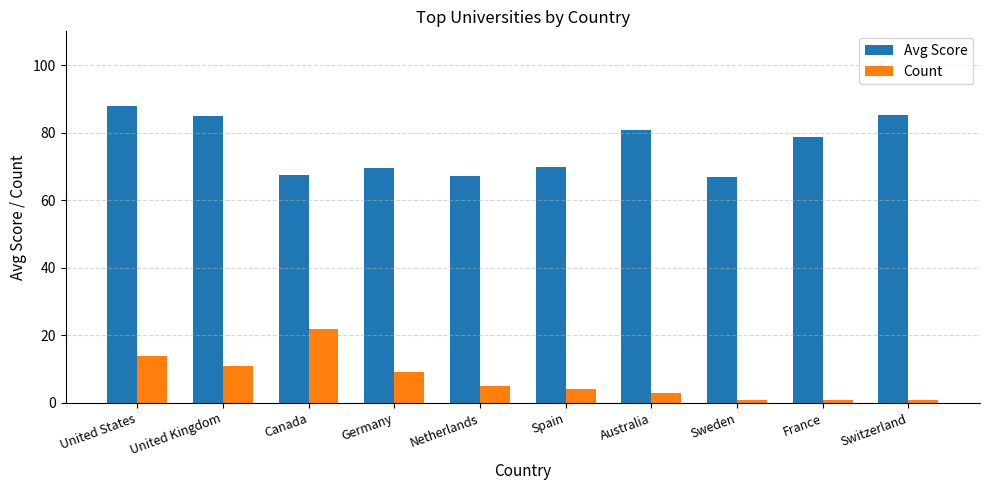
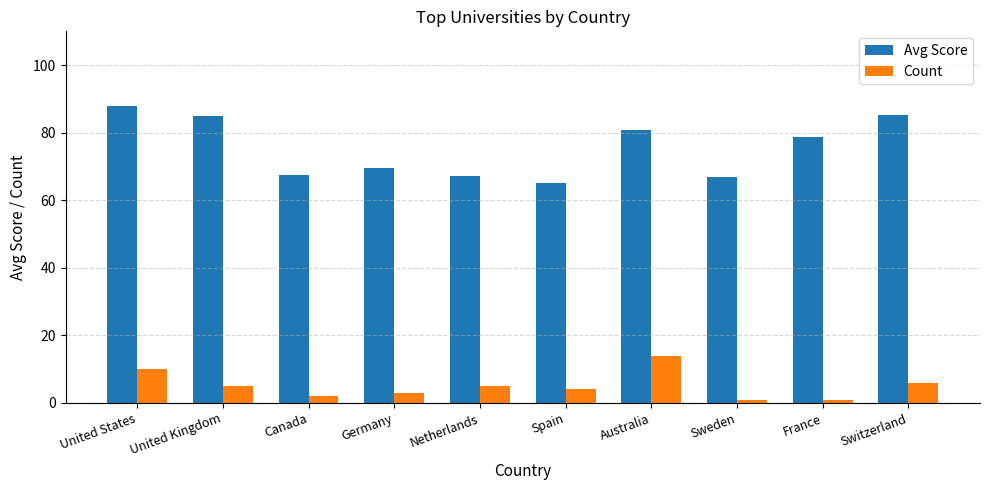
  {
    "Avg Score": {
      "United States": 88,
      "United Kingdom": 85,
      "Canada": 68,
      "Germany": 70,
      "Netherlands": 67,
-     "Spain": 70,
+     "Spain": 65,
      "Australia": 81,
      "Sweden": 67,
      "France": 79,
      "Switzerland": 85
    },
    "Count": {
-     "United States": 14,
-     "United Kingdom": 11,
-     "Canada": 22,
-     "Germany": 9,
+     "United States": 10,
+     "United Kingdom": 5,
+     "Canada": 2,
+     "Germany": 3,
      "Netherlands": 5,
      "Spain": 4,
-     "Australia": 3,
+     "Australia": 14,
      "Sweden": 1,
      "France": 1,
-     "Switzerland": 1
+     "Switzerland": 6
    }
  }
